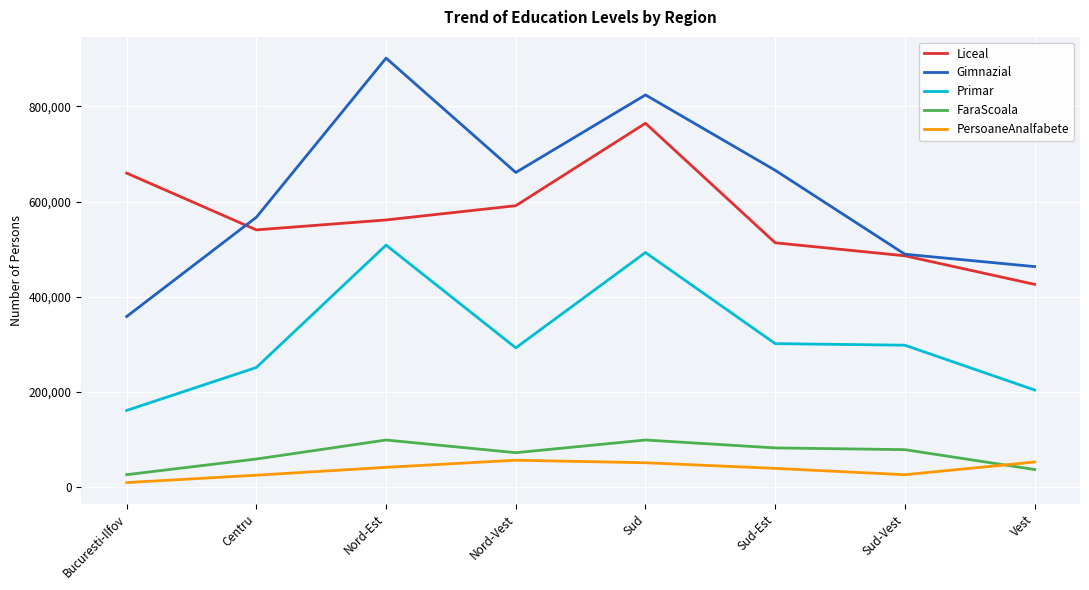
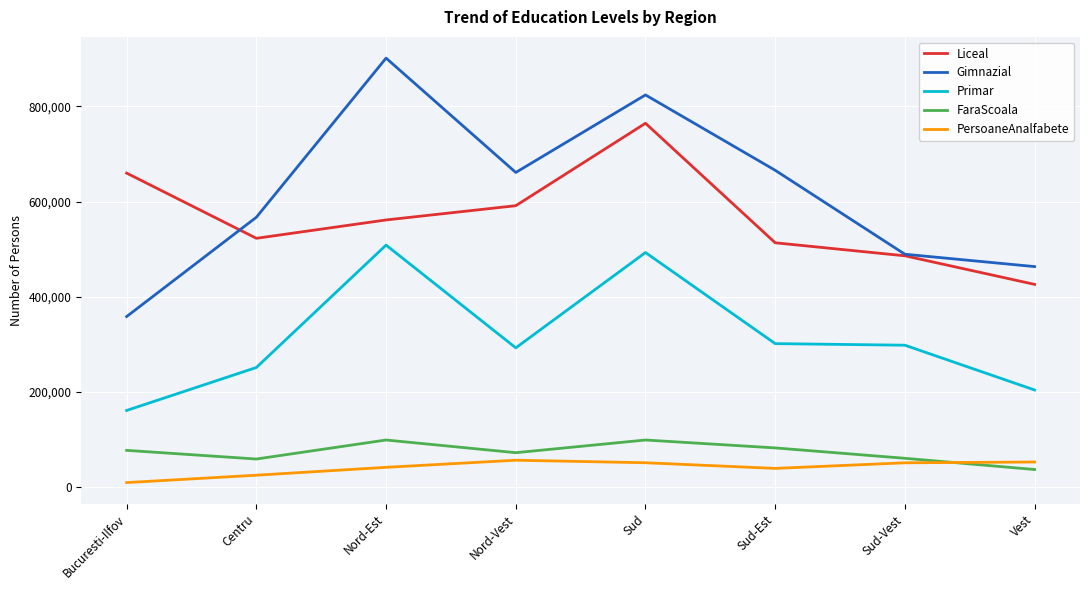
  {
    "Liceal": {
      "Bucuresti-Ilfov": "660,000",
-     "Centru": "540,000",
+     "Centru": "520,000",
      "Nord-Est": "560,000",
      "Nord-Vest": "590,000",
      "Sud": "760,000",
      "Sud-Est": "510,000",
      "Vest": "430,000"
    },
    "Gimnazial": {
      "Bucuresti-Ilfov": "360,000",
      "Centru": "570,000",
      "Nord-Est": "900,000",
      "Nord-Vest": "660,000",
      "Sud": "820,000",
      "Sud-Est": "670,000",
      "Vest": "460,000"
    },
    "Primar": {
      "Bucuresti-Ilfov": "160,000",
      "Centru": "250,000",
      "Nord-Est": "510,000",
      "Nord-Vest": "290,000",
      "Sud": "490,000",
      "Sud-Est": "300,000",
      "Sud-Vest": "300,000",
      "Vest": "200,000"
    },
    "FaraScoala": {
-     "Bucuresti-Ilfov": "30,000",
+     "Bucuresti-Ilfov": "80,000",
      "Centru": "60,000",
      "Nord-Est": "100,000",
      "Nord-Vest": "70,000",
      "Sud": "100,000",
      "Sud-Est": "80,000",
-     "Sud-Vest": "80,000",
+     "Sud-Vest": "60,000",
      "Vest": "40,000"
    },
    "PersoaneAnalfabete": {
      "Bucuresti-Ilfov": "10,000",
      "Centru": "30,000",
      "Nord-Est": "40,000",
      "Nord-Vest": "60,000",
      "Sud": "50,000",
      "Sud-Est": "40,000",
-     "Sud-Vest": "30,000",
+     "Sud-Vest": "50,000",
      "Vest": "50,000"
    }
  }
